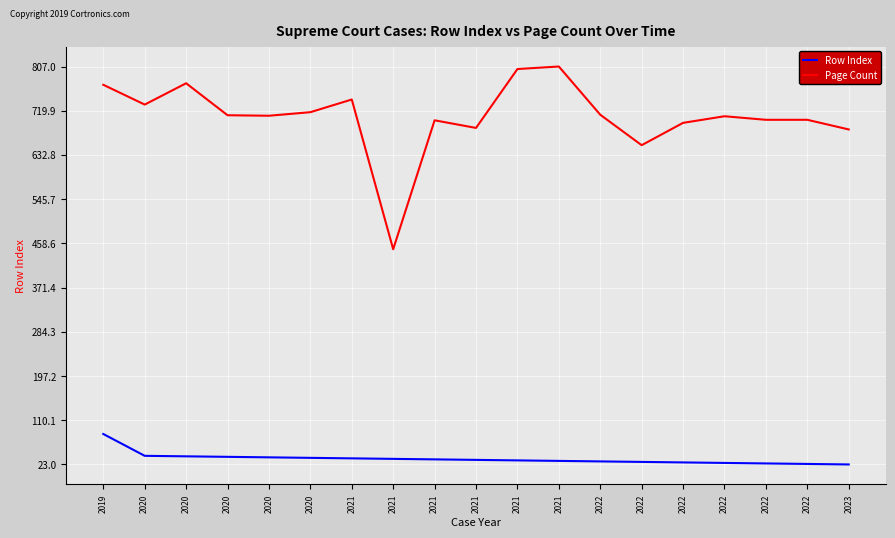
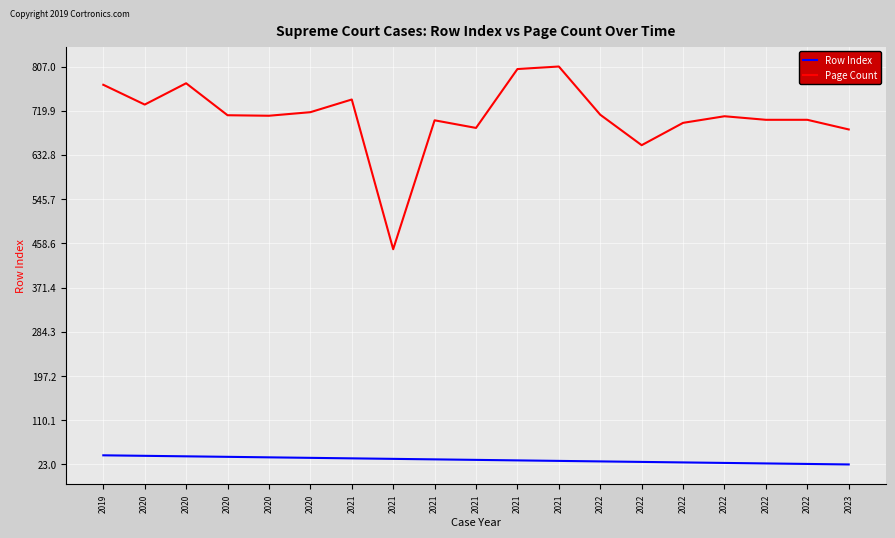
  {
    "Row Index": {
-     "2019": 80,
+     "2019": 40,
      "2023": 20
    },
    "Page Count": {
      "2019": 770,
      "2023": 680
    }
  }
